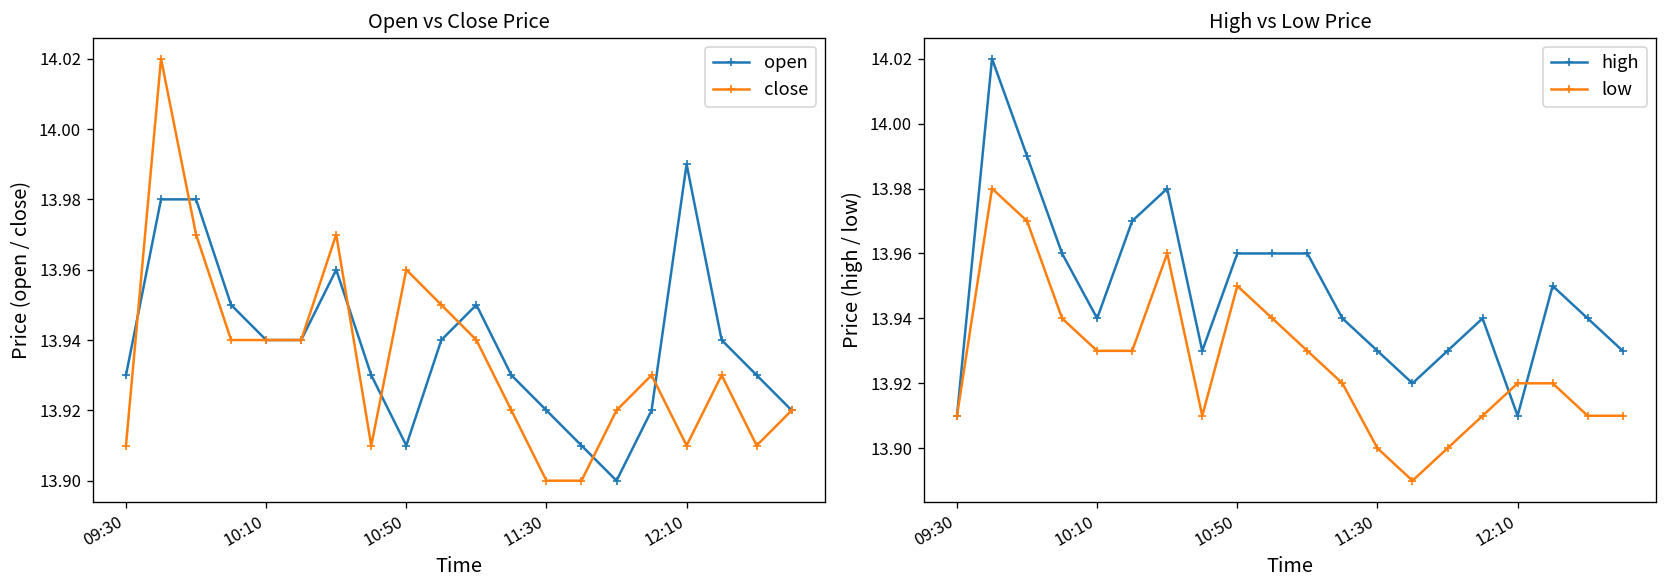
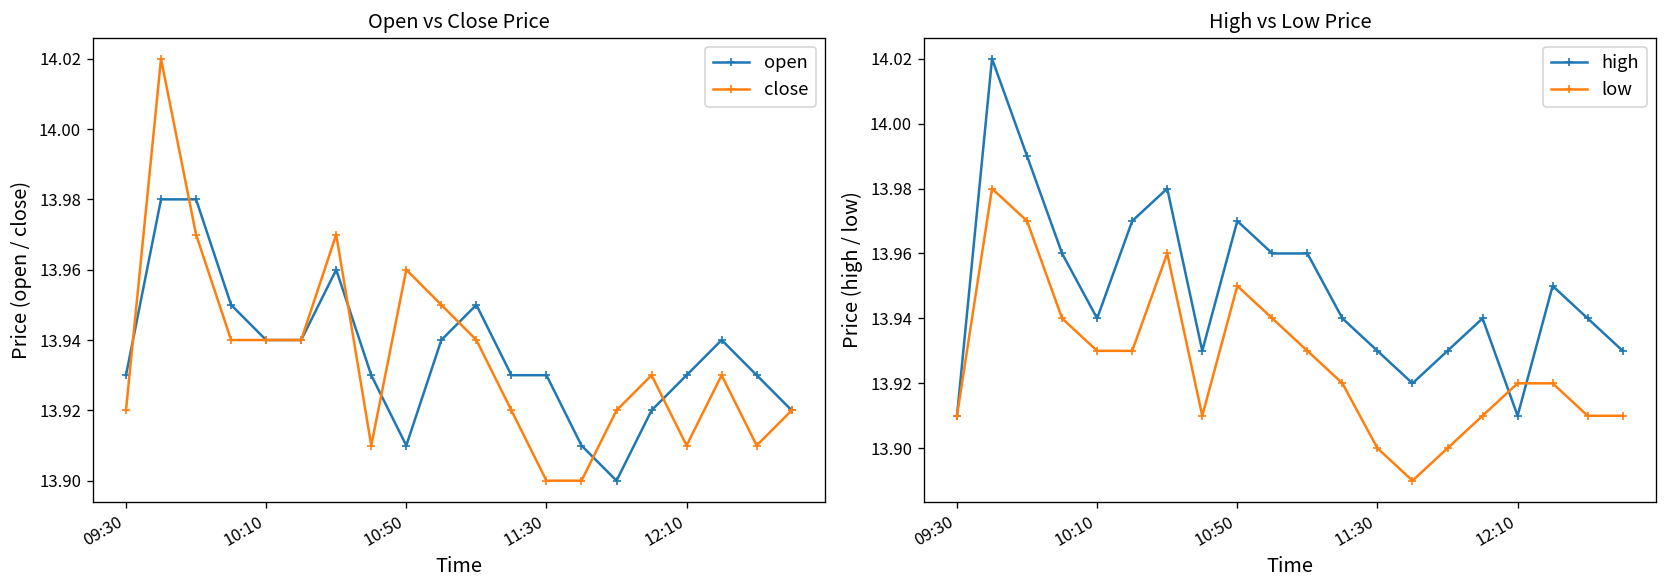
  {
    "Open vs Close Price": {
      "open": {
        "09:30": 13.93,
        "10:50": 13.91,
-       "11:30": 13.92,
-       "12:10": 13.99
+       "11:30": 13.93,
+       "12:10": 13.93
      },
      "close": {
-       "09:30": 13.91,
+       "09:30": 13.92,
        "10:50": 13.96,
        "11:30": 13.90,
        "12:10": 13.91
      }
    },
    "High vs Low Price": {
      "high": {
        "10:10": 13.94,
-       "10:50": 13.96,
+       "10:50": 13.97,
        "11:30": 13.93,
        "12:10": 13.91
      },
      "low": {
        "10:10": 13.93,
        "10:50": 13.95,
        "11:30": 13.90,
        "12:10": 13.92
      }
    }
  }
